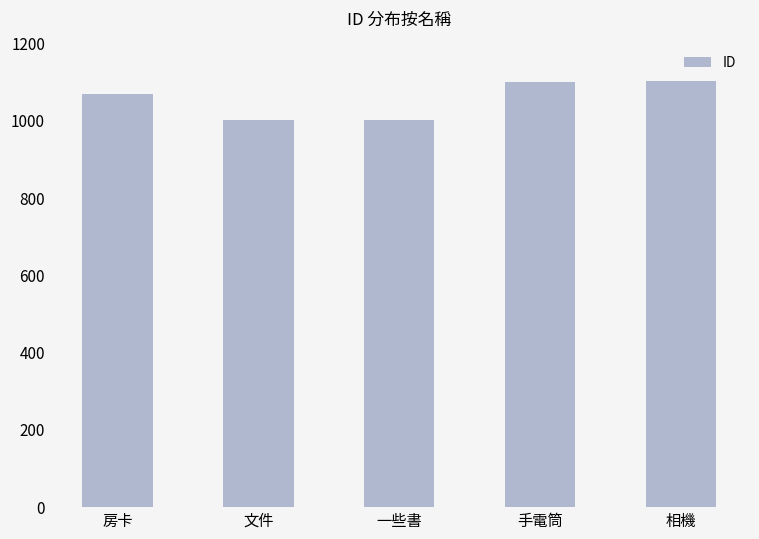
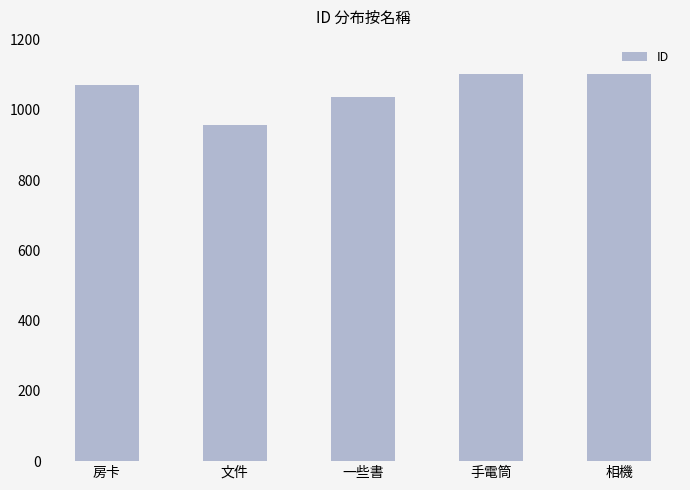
  {
    "房卡": 1070,
-   "文件": 1000,
-   "一些書": 1000,
+   "文件": 960,
+   "一些書": 1040,
    "手電筒": 1100,
    "相機": 1100
  }
